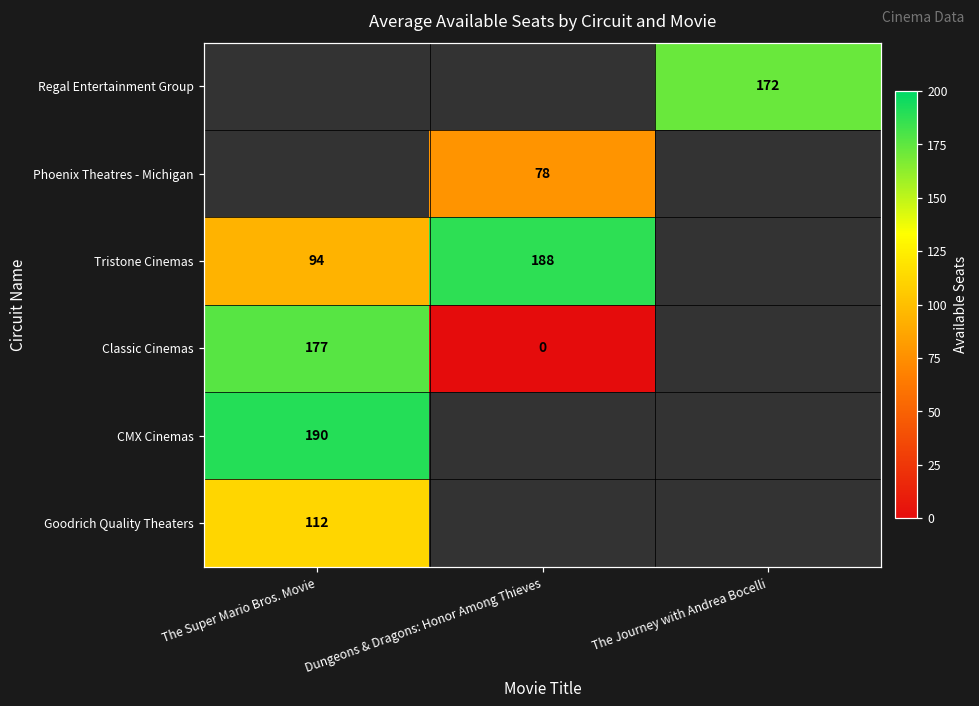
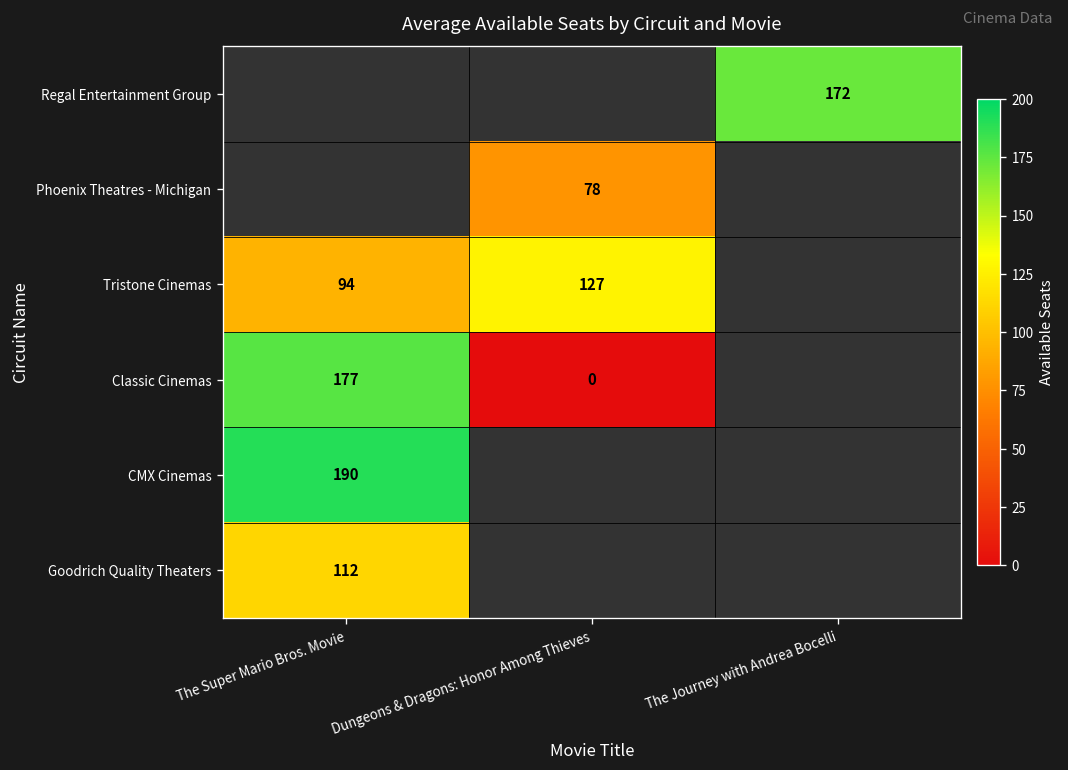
  {
    "Regal Entertainment Group": {
      "The Journey with Andrea Bocelli": 172
    },
    "Phoenix Theatres - Michigan": {
      "Dungeons & Dragons: Honor Among Thieves": 78
    },
    "Tristone Cinemas": {
      "The Super Mario Bros. Movie": 94,
-     "Dungeons & Dragons: Honor Among Thieves": 188
+     "Dungeons & Dragons: Honor Among Thieves": 127
    },
    "Classic Cinemas": {
      "The Super Mario Bros. Movie": 177,
      "Dungeons & Dragons: Honor Among Thieves": 0
    },
    "CMX Cinemas": {
      "The Super Mario Bros. Movie": 190
    },
    "Goodrich Quality Theaters": {
      "The Super Mario Bros. Movie": 112
    }
  }
